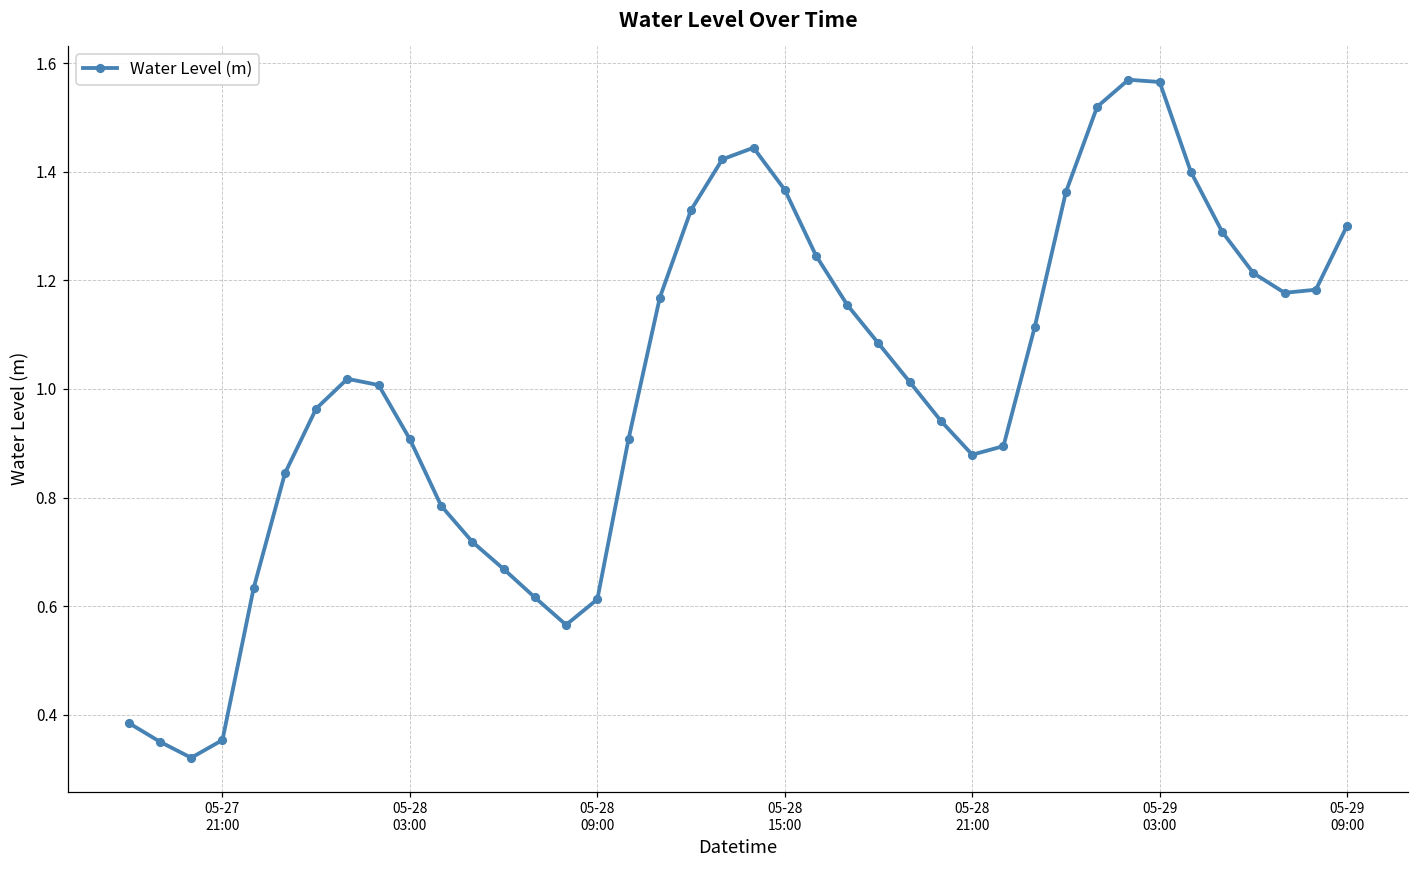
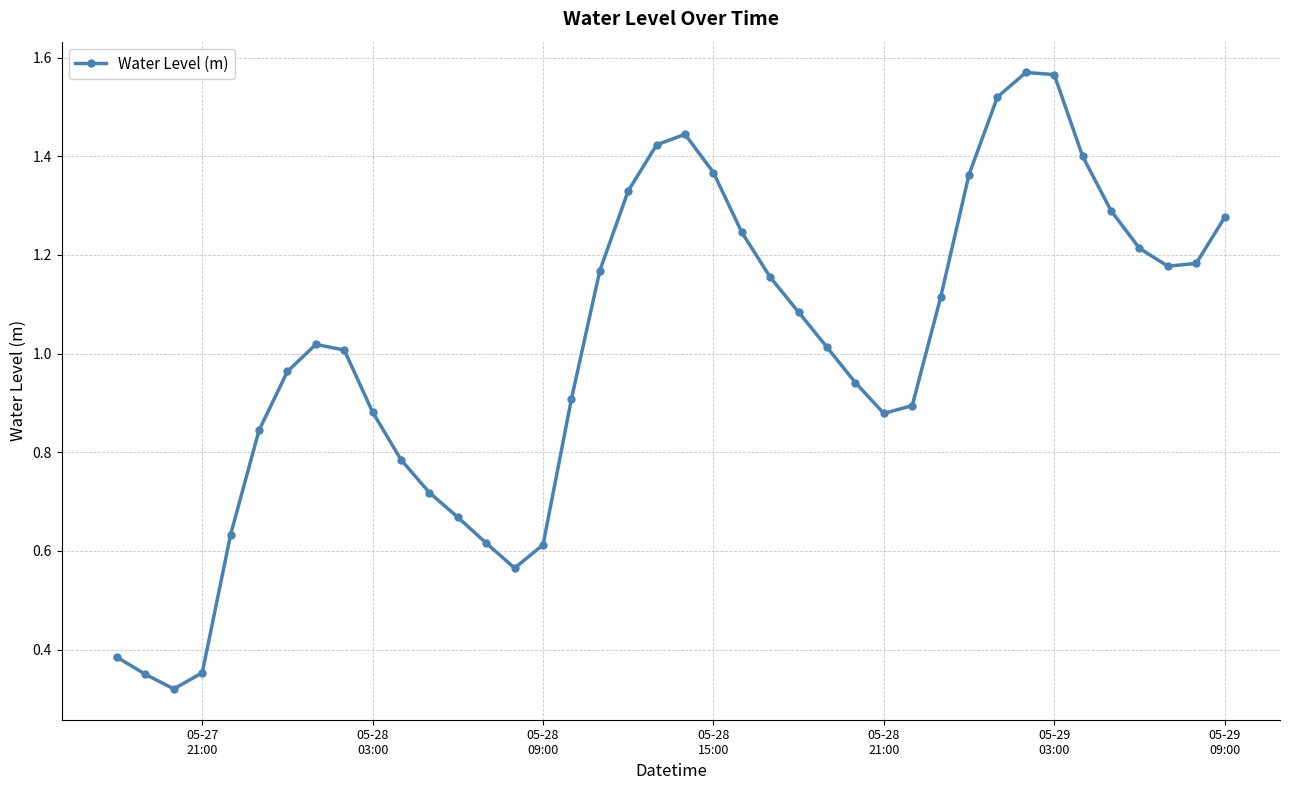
  {
    "05-27 21:00": 0.35,
-   "05-28 03:00": 0.91,
+   "05-28 03:00": 0.88,
    "05-28 09:00": 0.61,
    "05-28 15:00": 1.37,
    "05-28 21:00": 0.88,
    "05-29 03:00": 1.57,
-   "05-29 09:00": 1.30
+   "05-29 09:00": 1.28
  }
